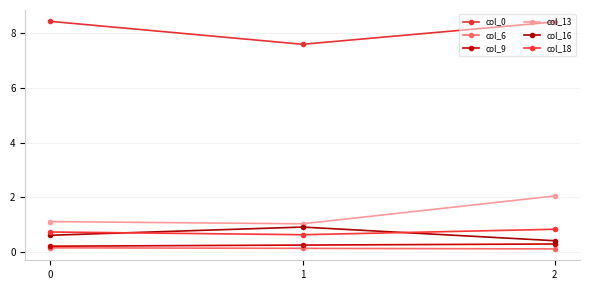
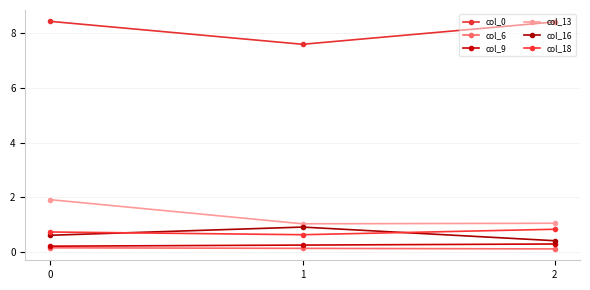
  {
    "col_6": {
      "1": 0.1,
      "2": 0.1
    },
    "col_13": {
-     "0": 1.1,
+     "0": 1.9,
      "1": 1.0,
-     "2": 2.0
+     "2": 1.0
    }
  }
